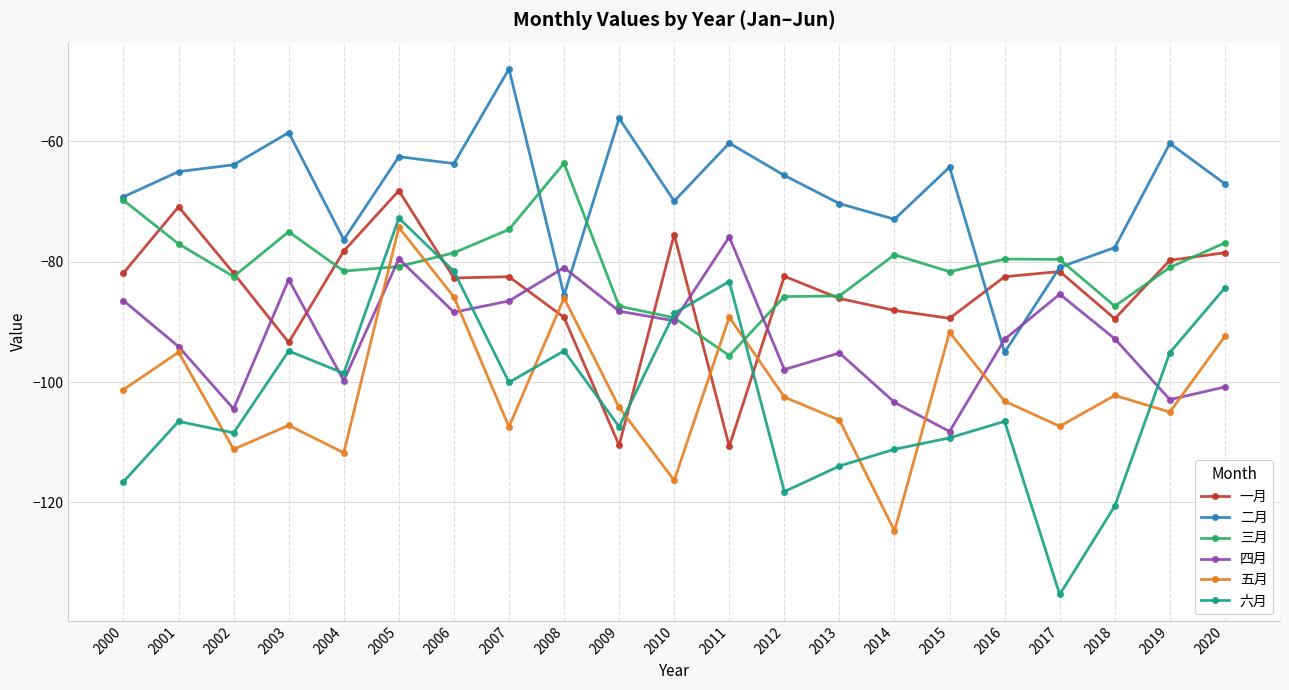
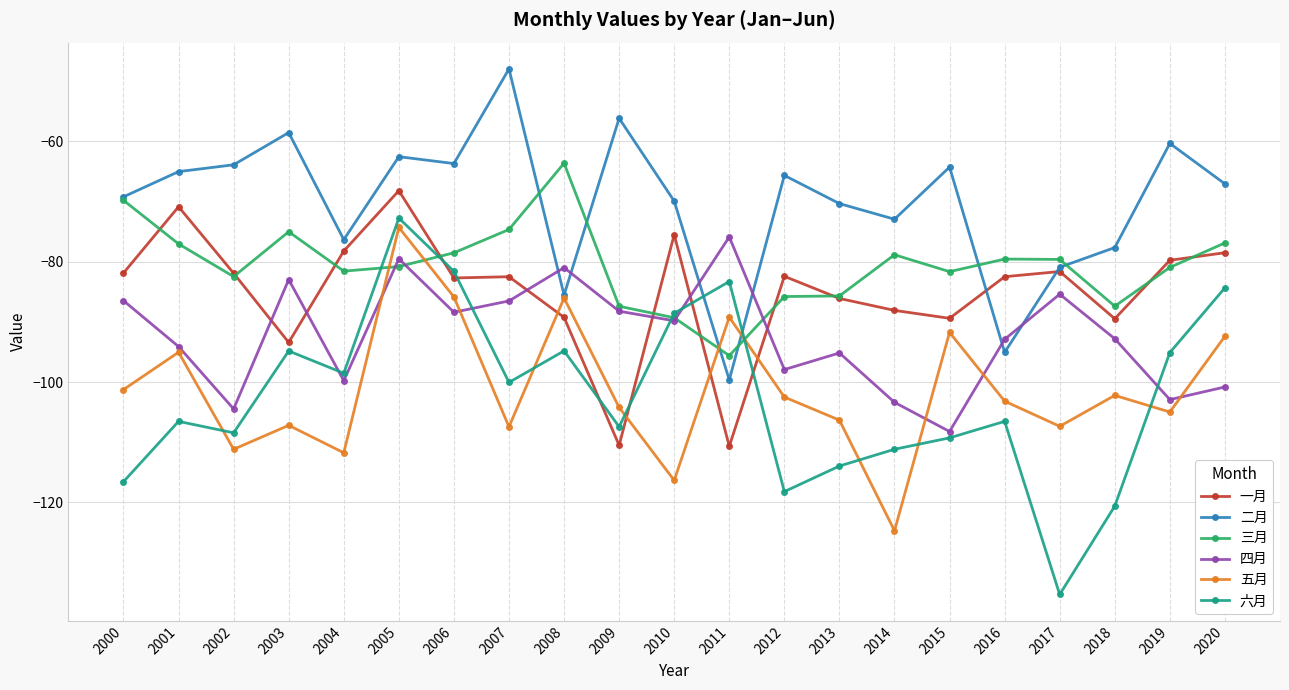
  {
    "一月": {
      "2000": -82,
      "2001": -71,
      "2002": -82,
      "2003": -93,
      "2004": -78,
      "2005": -68,
      "2006": -83,
      "2007": -82,
      "2008": -89,
      "2009": -111,
      "2010": -76,
      "2011": -111,
      "2012": -82,
      "2013": -86,
      "2014": -88,
      "2015": -89,
      "2016": -83,
      "2017": -82,
      "2018": -89,
      "2019": -80,
      "2020": -79
    },
    "二月": {
      "2000": -69,
      "2001": -65,
      "2002": -64,
      "2003": -59,
      "2004": -76,
      "2005": -63,
      "2006": -64,
      "2007": -48,
      "2008": -86,
      "2009": -56,
      "2010": -70,
-     "2011": -60,
+     "2011": -100,
      "2012": -66,
      "2013": -70,
      "2014": -73,
      "2015": -64,
      "2016": -95,
      "2017": -81,
      "2018": -78,
      "2019": -60,
      "2020": -67
    },
    "四月": {
      "2000": -86,
      "2001": -94,
      "2002": -104,
      "2003": -83,
      "2004": -100,
      "2005": -80,
      "2006": -88,
      "2007": -87,
      "2008": -81,
      "2009": -88,
      "2010": -90,
      "2011": -76,
      "2012": -98,
      "2013": -95,
      "2014": -103,
      "2015": -108,
      "2016": -93,
      "2017": -85,
      "2018": -93,
      "2019": -103,
      "2020": -101
    },
    "五月": {
      "2000": -101,
      "2001": -95,
      "2002": -111,
      "2003": -107,
      "2004": -112,
      "2005": -74,
      "2006": -86,
      "2007": -107,
      "2008": -86,
      "2009": -104,
      "2010": -116,
      "2011": -89,
      "2012": -103,
      "2013": -106,
      "2014": -125,
      "2015": -92,
      "2016": -103,
      "2017": -107,
      "2018": -102,
      "2019": -105,
      "2020": -92
    }
  }
